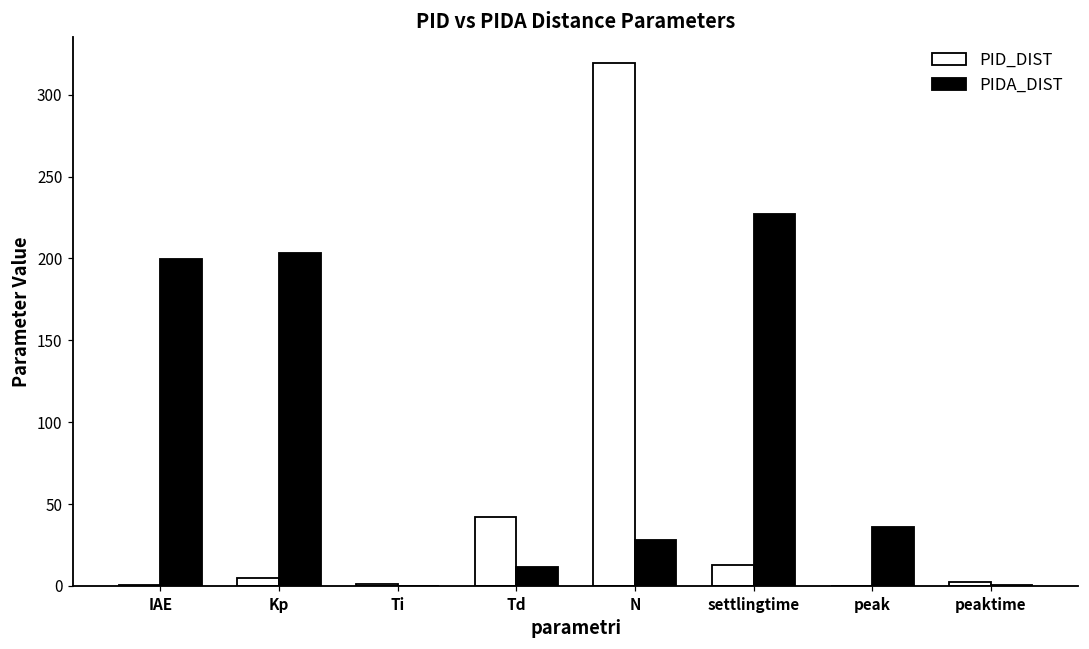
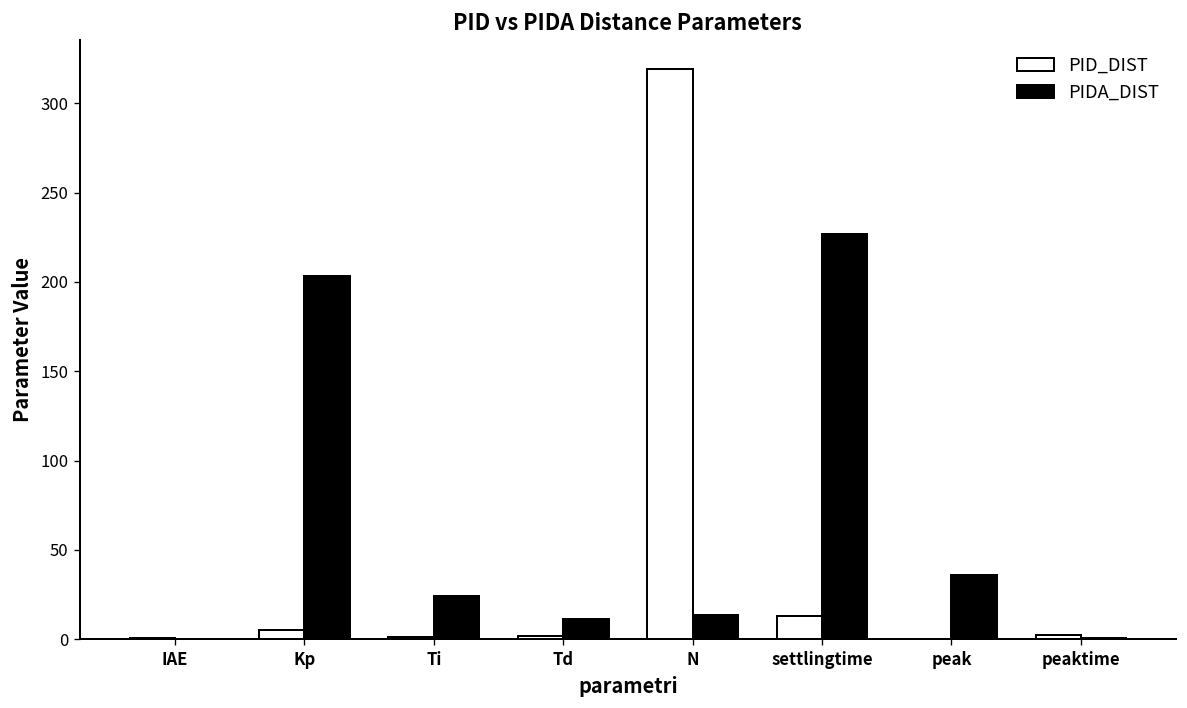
  {
    "PID_DIST": {
      "Kp": 5,
-     "Td": 42,
+     "Td": 2,
      "N": 319,
      "settlingtime": 13,
      "peaktime": 3
    },
    "PIDA_DIST": {
-     "IAE": 199,
+     "IAE": 0,
      "Kp": 203,
-     "Ti": 0,
+     "Ti": 24,
      "Td": 12,
-     "N": 28,
+     "N": 13,
      "settlingtime": 227,
      "peak": 36
    }
  }
